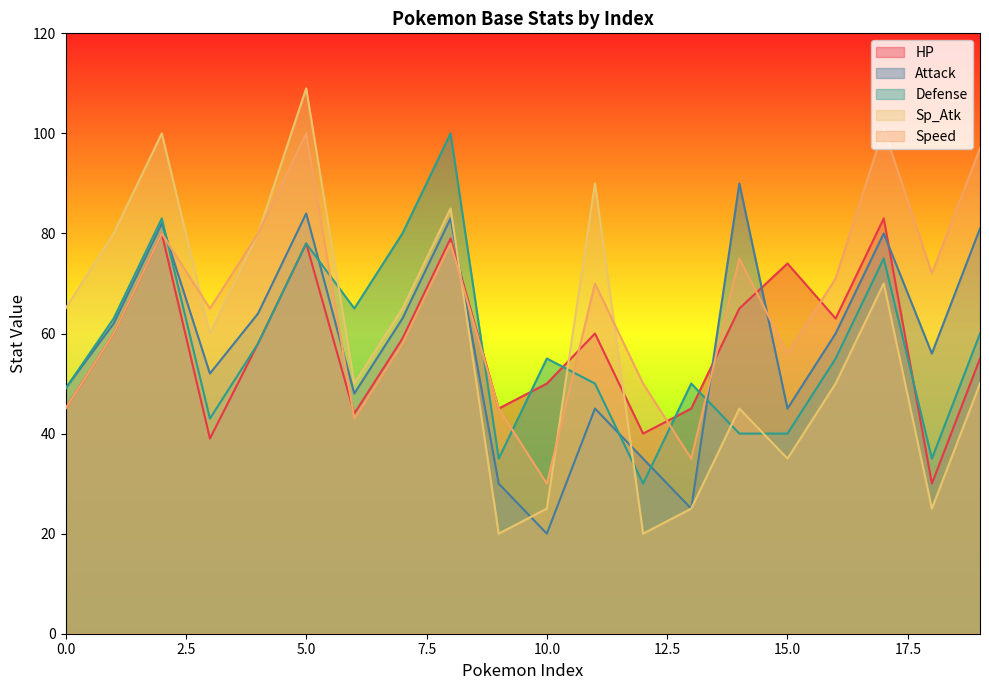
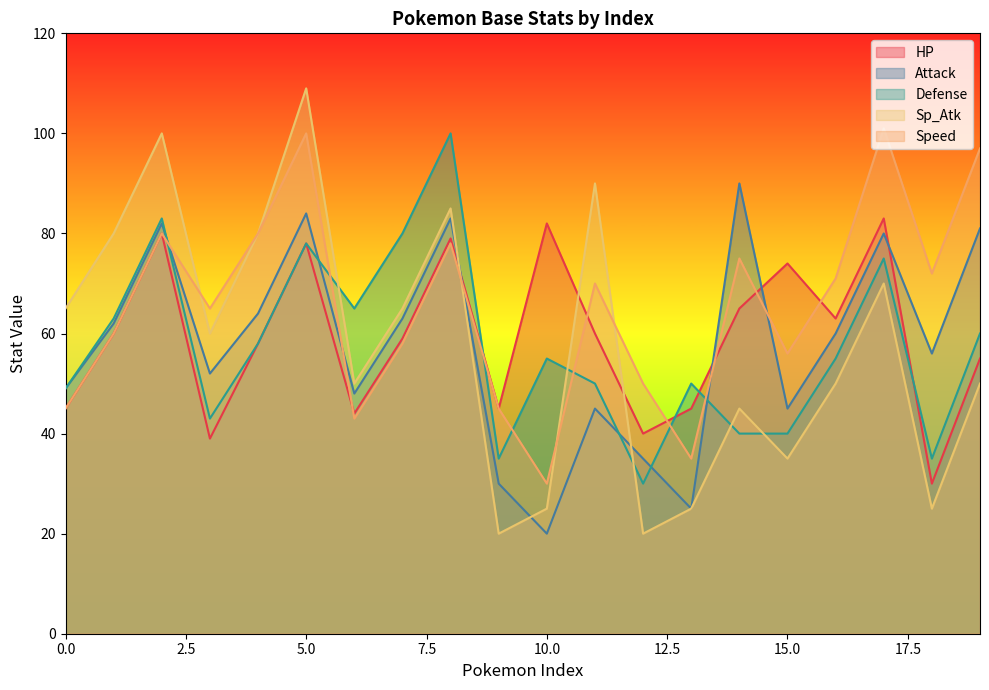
  {
    "HP": {
-     "10.0": 50,
+     "10.0": 82,
      "15.0": 74
    }
  }
